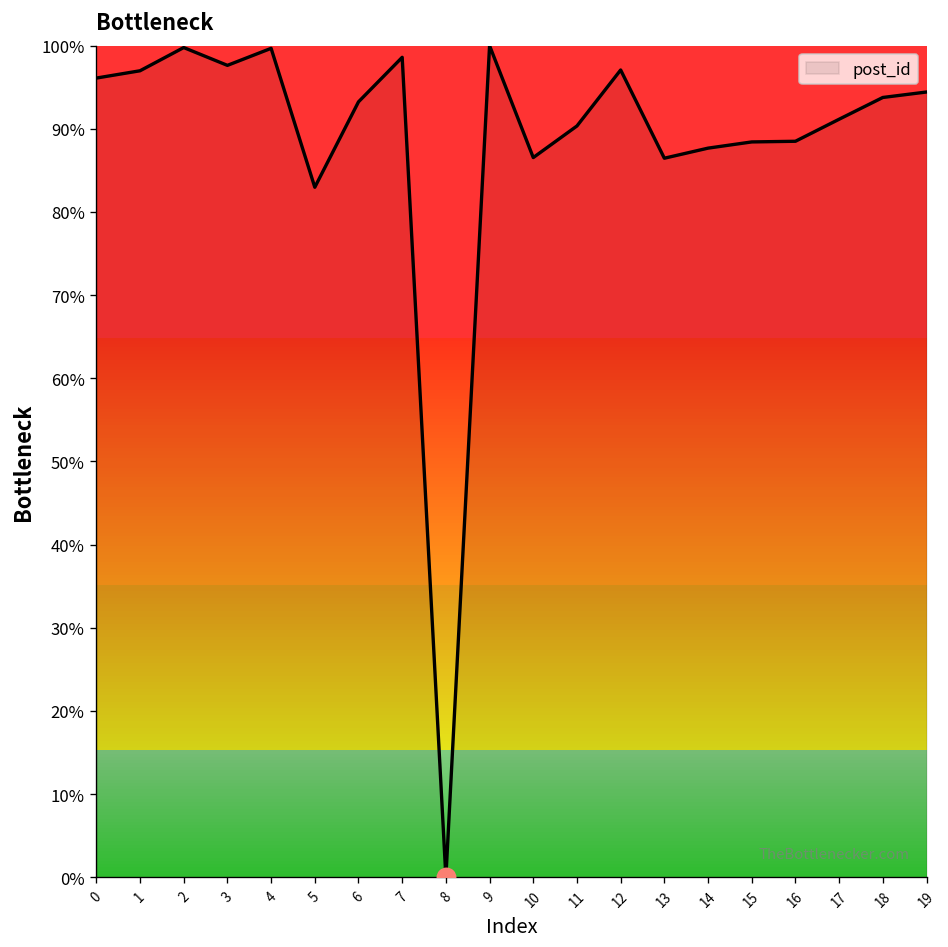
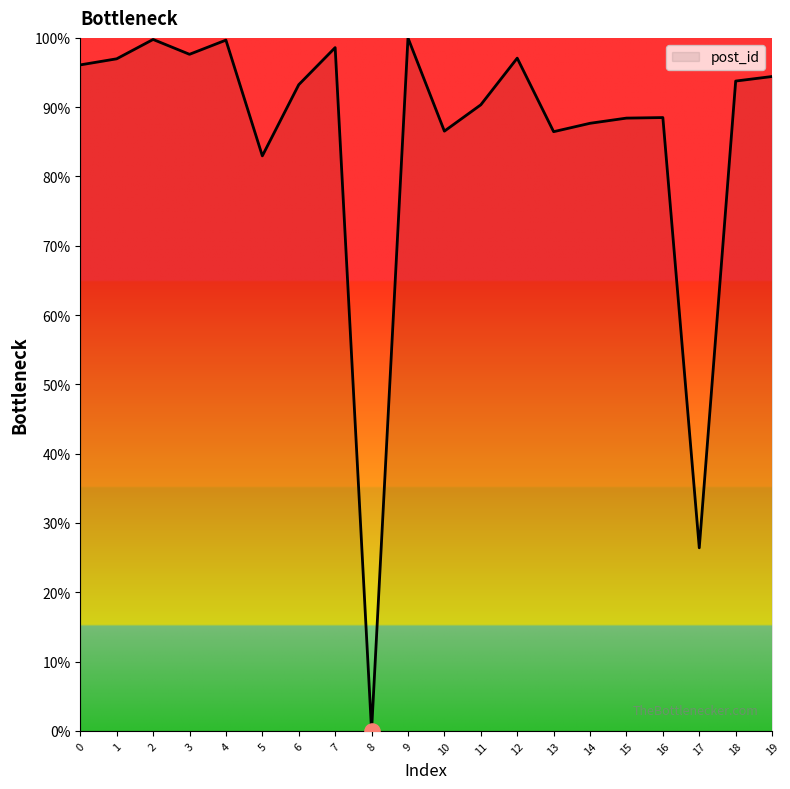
  {
    "post_id": {
      "0": "96%",
      "1": "97%",
      "2": "100%",
      "3": "98%",
      "4": "100%",
      "5": "83%",
      "6": "93%",
      "7": "99%",
      "9": "100%",
      "10": "87%",
      "11": "90%",
      "12": "97%",
      "13": "86%",
      "14": "88%",
      "15": "88%",
      "16": "89%",
-     "17": "91%",
+     "17": "26%",
      "18": "94%",
      "19": "94%"
    }
  }
